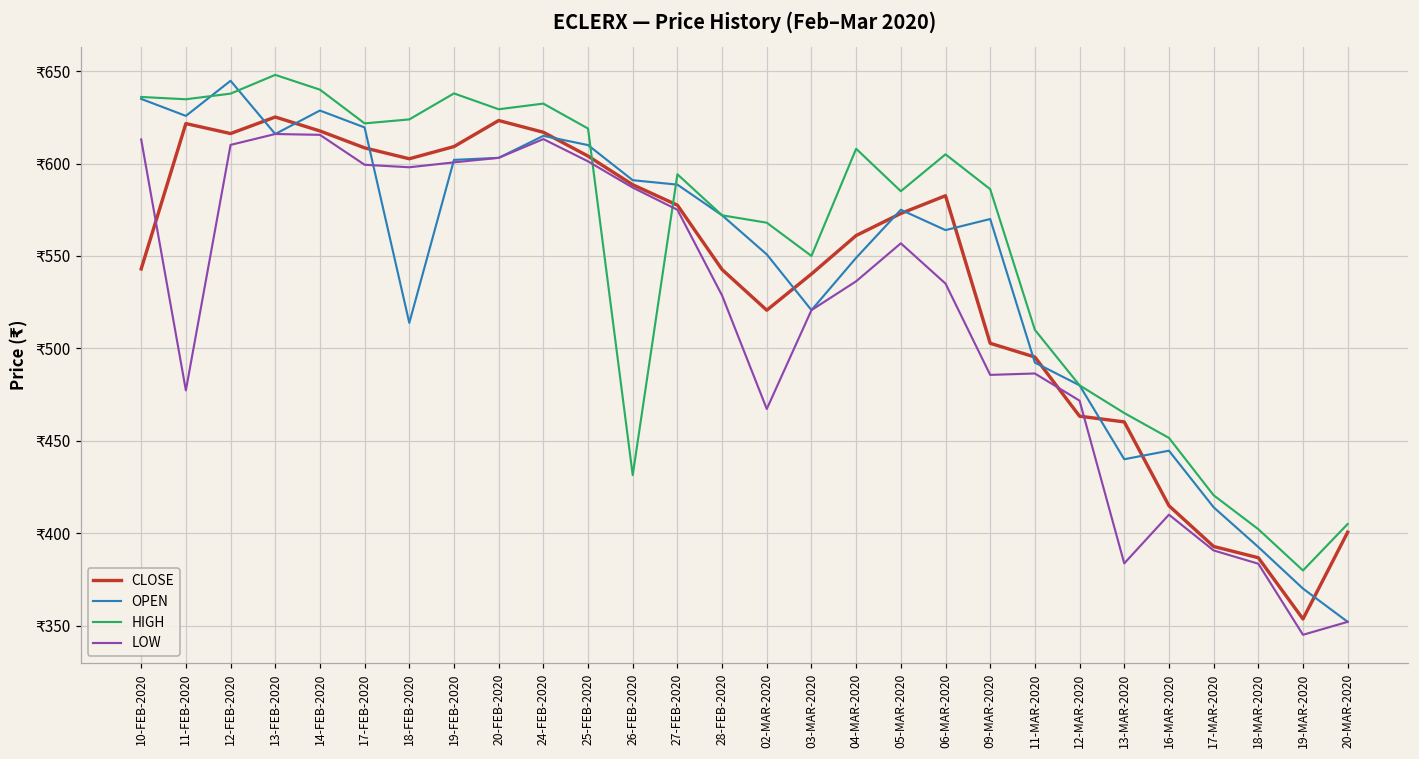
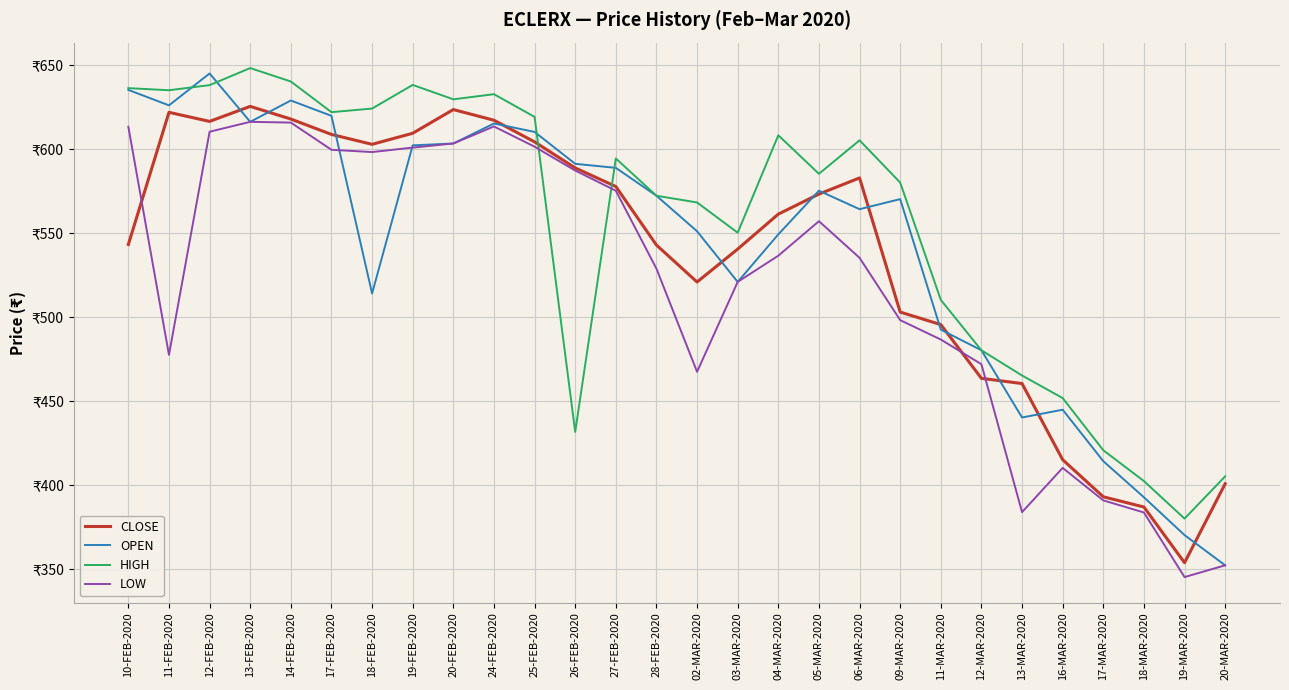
  {
    "CLOSE": {
      "10-FEB-2020": "₹543",
      "11-FEB-2020": "₹622",
      "12-FEB-2020": "₹616",
      "13-FEB-2020": "₹625",
      "14-FEB-2020": "₹618",
      "17-FEB-2020": "₹609",
      "18-FEB-2020": "₹603",
      "19-FEB-2020": "₹609",
      "20-FEB-2020": "₹623",
      "24-FEB-2020": "₹617",
      "25-FEB-2020": "₹604",
      "26-FEB-2020": "₹589",
      "27-FEB-2020": "₹578",
      "28-FEB-2020": "₹543",
      "02-MAR-2020": "₹521",
      "03-MAR-2020": "₹540",
      "04-MAR-2020": "₹561",
      "05-MAR-2020": "₹573",
      "06-MAR-2020": "₹583",
      "09-MAR-2020": "₹503",
      "11-MAR-2020": "₹495",
      "12-MAR-2020": "₹463",
      "13-MAR-2020": "₹460",
      "16-MAR-2020": "₹415",
      "17-MAR-2020": "₹393",
      "18-MAR-2020": "₹387",
      "19-MAR-2020": "₹354",
      "20-MAR-2020": "₹401"
    },
    "OPEN": {
      "11-FEB-2020": "₹626",
      "12-FEB-2020": "₹645",
      "14-FEB-2020": "₹629",
      "17-FEB-2020": "₹620",
      "18-FEB-2020": "₹514",
      "24-FEB-2020": "₹615",
      "25-FEB-2020": "₹610",
      "26-FEB-2020": "₹591",
      "27-FEB-2020": "₹589",
      "02-MAR-2020": "₹551",
      "04-MAR-2020": "₹549",
      "05-MAR-2020": "₹575",
      "06-MAR-2020": "₹564",
      "09-MAR-2020": "₹570",
      "11-MAR-2020": "₹492",
      "13-MAR-2020": "₹440",
      "16-MAR-2020": "₹445",
      "17-MAR-2020": "₹414",
      "18-MAR-2020": "₹393",
      "19-MAR-2020": "₹370"
    },
    "HIGH": {
      "11-FEB-2020": "₹635",
      "12-FEB-2020": "₹638",
      "13-FEB-2020": "₹648",
      "14-FEB-2020": "₹640",
      "17-FEB-2020": "₹622",
      "18-FEB-2020": "₹624",
      "19-FEB-2020": "₹638",
      "20-FEB-2020": "₹629",
      "24-FEB-2020": "₹632",
      "25-FEB-2020": "₹619",
      "26-FEB-2020": "₹431",
      "27-FEB-2020": "₹594",
      "02-MAR-2020": "₹568",
      "03-MAR-2020": "₹550",
      "04-MAR-2020": "₹608",
      "05-MAR-2020": "₹585",
      "06-MAR-2020": "₹605",
-     "09-MAR-2020": "₹586",
+     "09-MAR-2020": "₹580",
      "11-MAR-2020": "₹510",
      "13-MAR-2020": "₹465",
      "16-MAR-2020": "₹452",
      "17-MAR-2020": "₹421",
      "18-MAR-2020": "₹402",
      "19-MAR-2020": "₹380",
      "20-MAR-2020": "₹405"
    },
    "LOW": {
      "10-FEB-2020": "₹613",
      "11-FEB-2020": "₹477",
      "12-FEB-2020": "₹610",
      "14-FEB-2020": "₹616",
      "17-FEB-2020": "₹599",
      "18-FEB-2020": "₹598",
      "24-FEB-2020": "₹613",
      "25-FEB-2020": "₹601",
      "26-FEB-2020": "₹587",
      "27-FEB-2020": "₹575",
      "28-FEB-2020": "₹529",
      "02-MAR-2020": "₹467",
      "04-MAR-2020": "₹536",
      "05-MAR-2020": "₹557",
      "06-MAR-2020": "₹535",
-     "09-MAR-2020": "₹486",
+     "09-MAR-2020": "₹498",
      "11-MAR-2020": "₹486",
      "12-MAR-2020": "₹472",
      "13-MAR-2020": "₹384",
      "16-MAR-2020": "₹410",
      "17-MAR-2020": "₹391",
      "18-MAR-2020": "₹383",
      "19-MAR-2020": "₹345"
    }
  }
